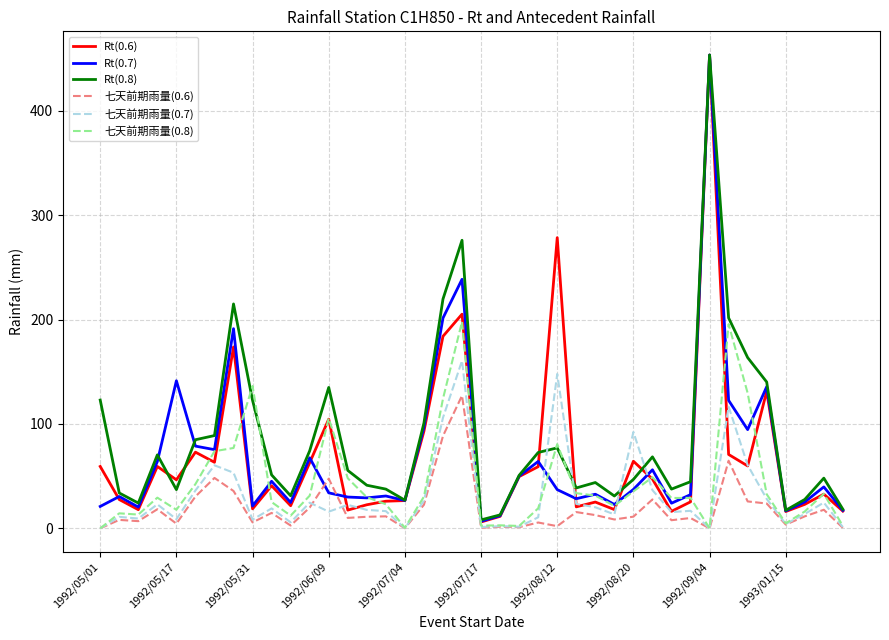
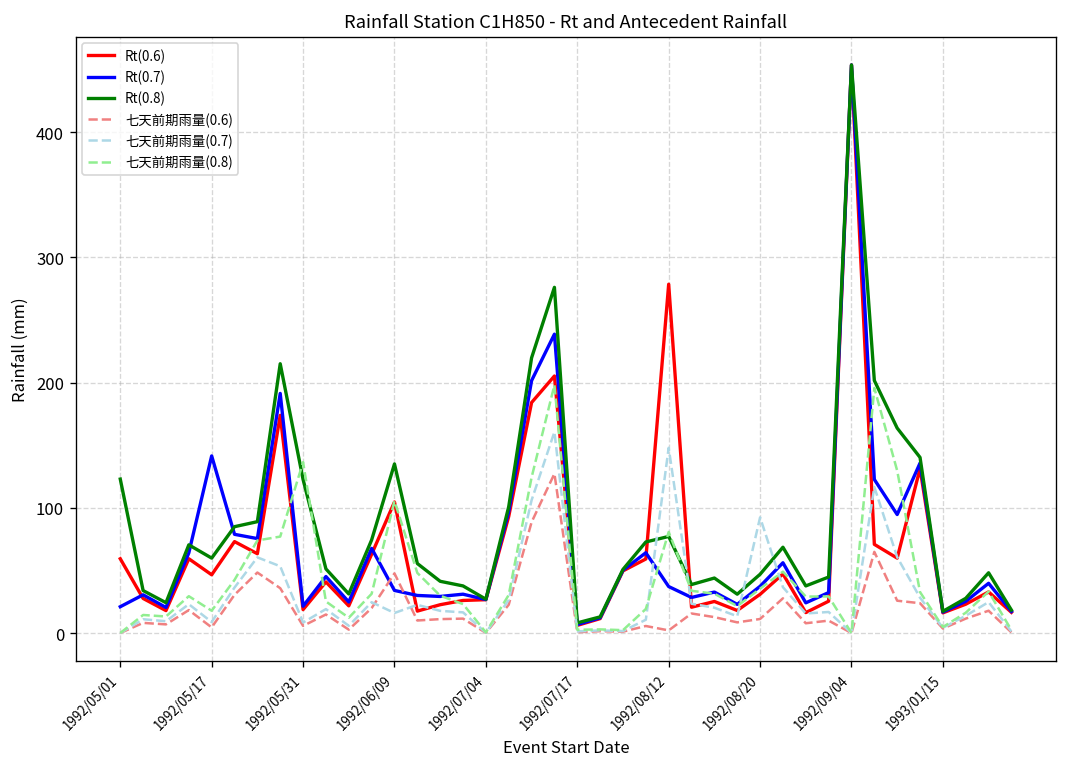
  {
    "Rt(0.6)": {
      "1992/05/01": 59,
      "1992/05/17": 47,
      "1992/05/31": 19,
      "1992/08/12": 279,
-     "1992/08/20": 64
+     "1992/08/20": 31
    },
    "Rt(0.7)": {
      "1992/05/01": 21,
      "1992/05/17": 141,
      "1992/05/31": 21,
      "1992/06/09": 34,
      "1992/08/12": 37
    },
    "Rt(0.8)": {
      "1992/05/01": 123,
-     "1992/05/17": 37,
+     "1992/05/17": 60,
      "1992/05/31": 123,
      "1992/06/09": 135,
      "1992/08/12": 77,
      "1992/08/20": 47
    },
    "七天前期雨量(0.6)": {
      "1992/05/17": 5,
      "1992/05/31": 6,
      "1992/06/09": 48,
      "1992/08/12": 2,
      "1992/08/20": 11
    },
    "七天前期雨量(0.7)": {
      "1992/05/17": 9,
      "1992/05/31": 8,
      "1992/06/09": 16,
      "1992/08/12": 148,
      "1992/08/20": 92
    },
    "七天前期雨量(0.8)": {
      "1992/05/17": 18,
      "1992/05/31": 136,
      "1992/08/12": 81
    }
  }
